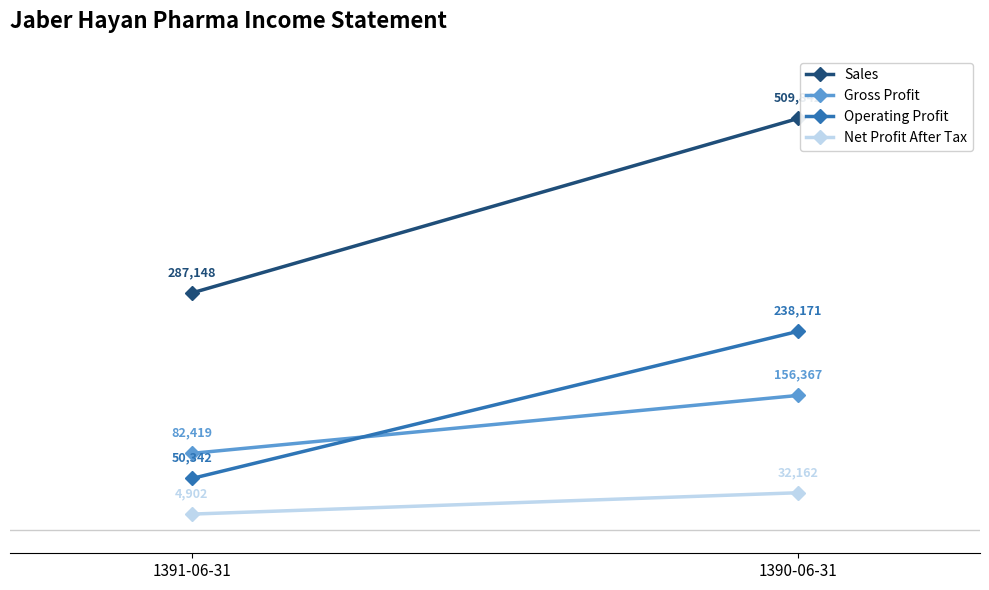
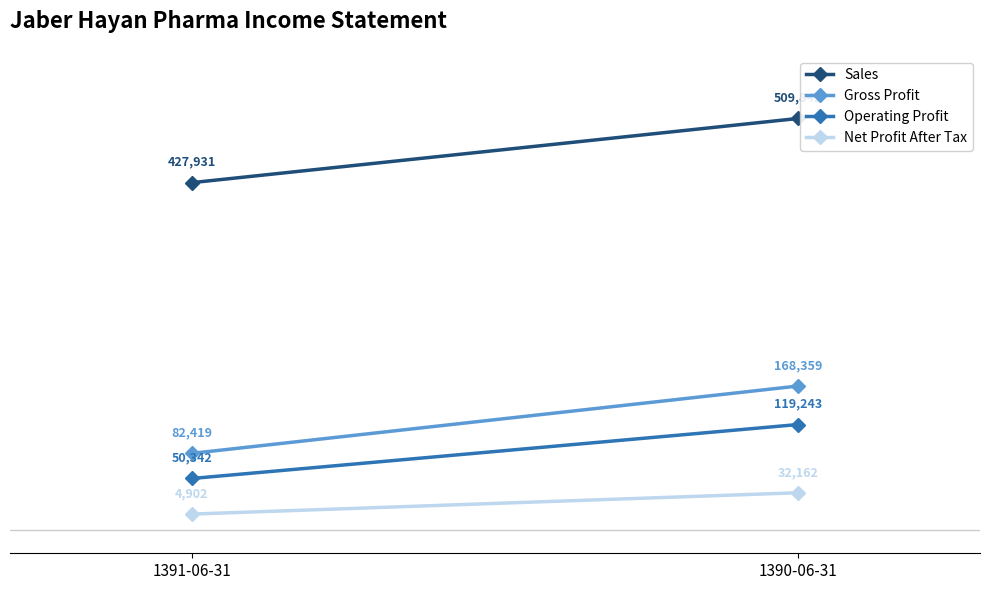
  {
    "Sales": {
-     "1391-06-31": "287,148"
+     "1391-06-31": "427,931"
    },
    "Gross Profit": {
      "1391-06-31": "82,419",
-     "1390-06-31": "156,367"
+     "1390-06-31": "168,359"
    },
    "Operating Profit": {
-     "1390-06-31": "238,171"
+     "1390-06-31": "119,243"
    },
    "Net Profit After Tax": {
      "1391-06-31": "4,902",
      "1390-06-31": "32,162"
    }
  }
